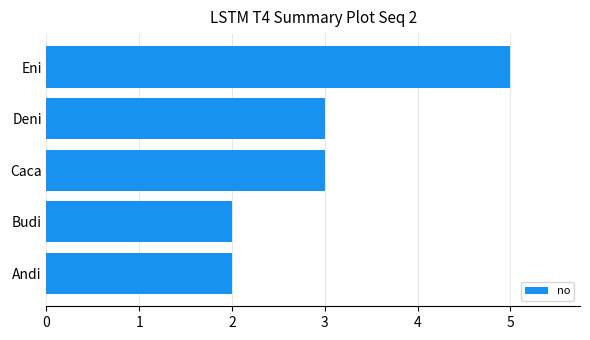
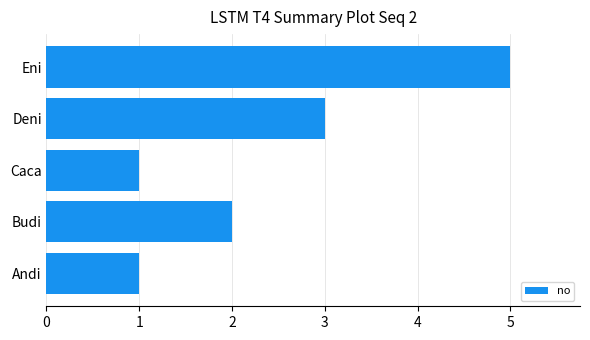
  {
    "Eni": 5,
    "Deni": 3,
-   "Caca": 3,
+   "Caca": 1,
    "Budi": 2,
-   "Andi": 2
+   "Andi": 1
  }
